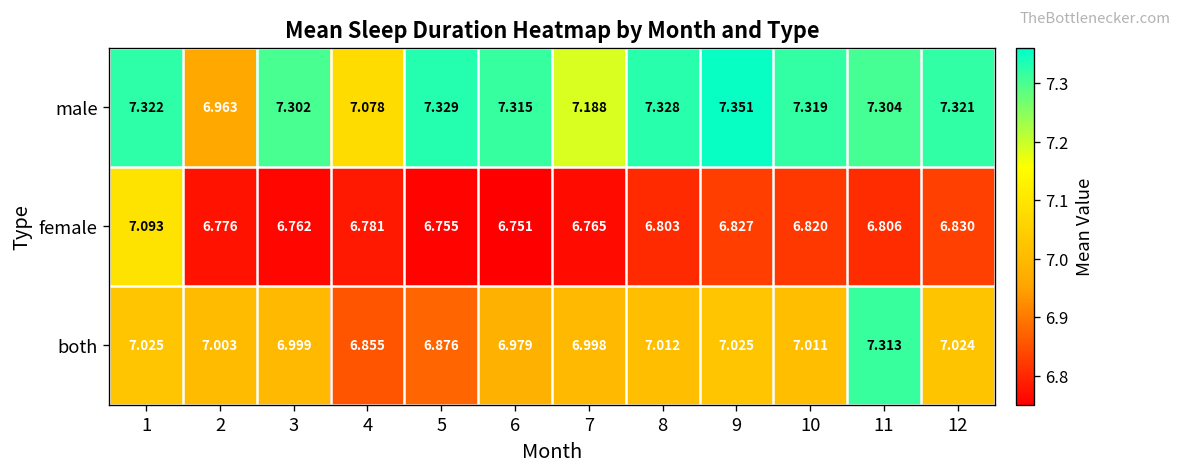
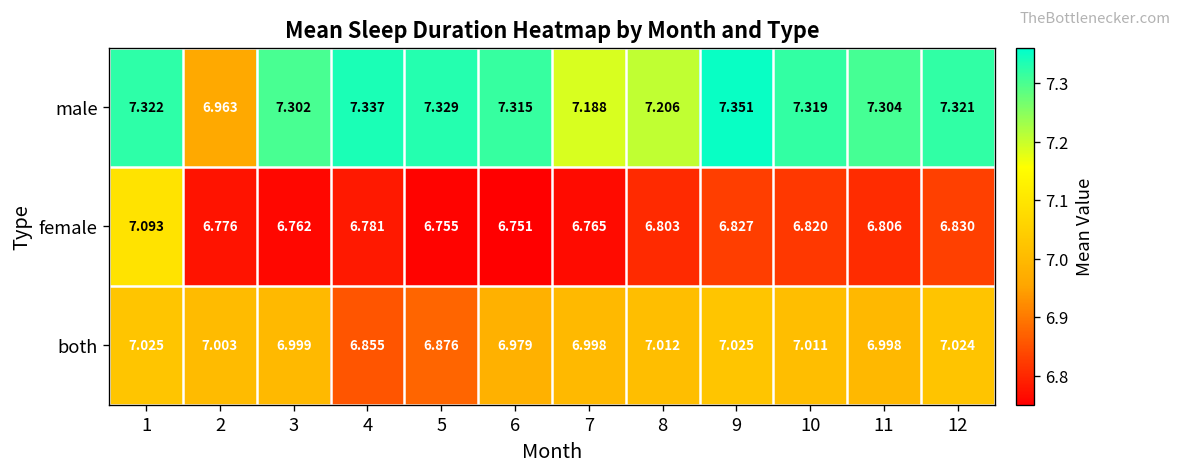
  {
    "male": {
      "1": 7.322,
      "2": 6.963,
      "3": 7.302,
-     "4": 7.078,
+     "4": 7.337,
      "5": 7.329,
      "6": 7.315,
      "7": 7.188,
-     "8": 7.328,
+     "8": 7.206,
      "9": 7.351,
      "10": 7.319,
      "11": 7.304,
      "12": 7.321
    },
    "female": {
      "1": 7.093,
      "2": 6.776,
      "3": 6.762,
      "4": 6.781,
      "5": 6.755,
      "6": 6.751,
      "7": 6.765,
      "8": 6.803,
      "9": 6.827,
      "10": 6.820,
      "11": 6.806,
      "12": 6.830
    },
    "both": {
      "1": 7.025,
      "2": 7.003,
      "3": 6.999,
      "4": 6.855,
      "5": 6.876,
      "6": 6.979,
      "7": 6.998,
      "8": 7.012,
      "9": 7.025,
      "10": 7.011,
-     "11": 7.313,
+     "11": 6.998,
      "12": 7.024
    }
  }
